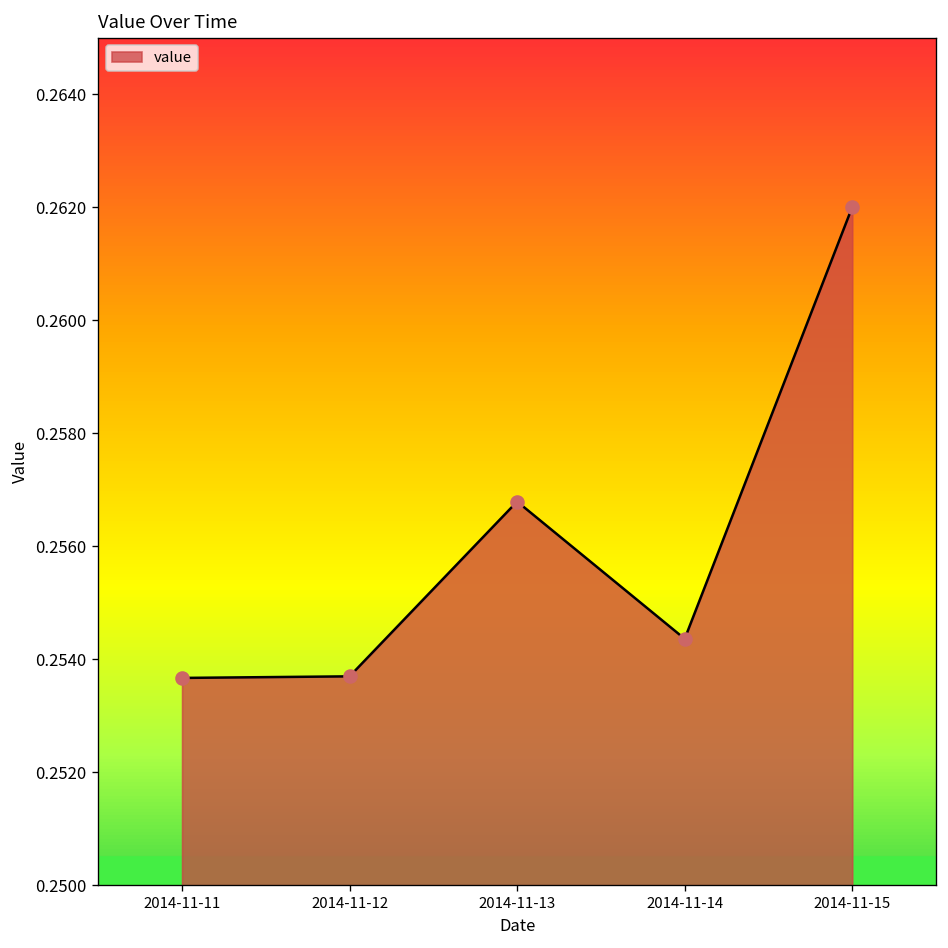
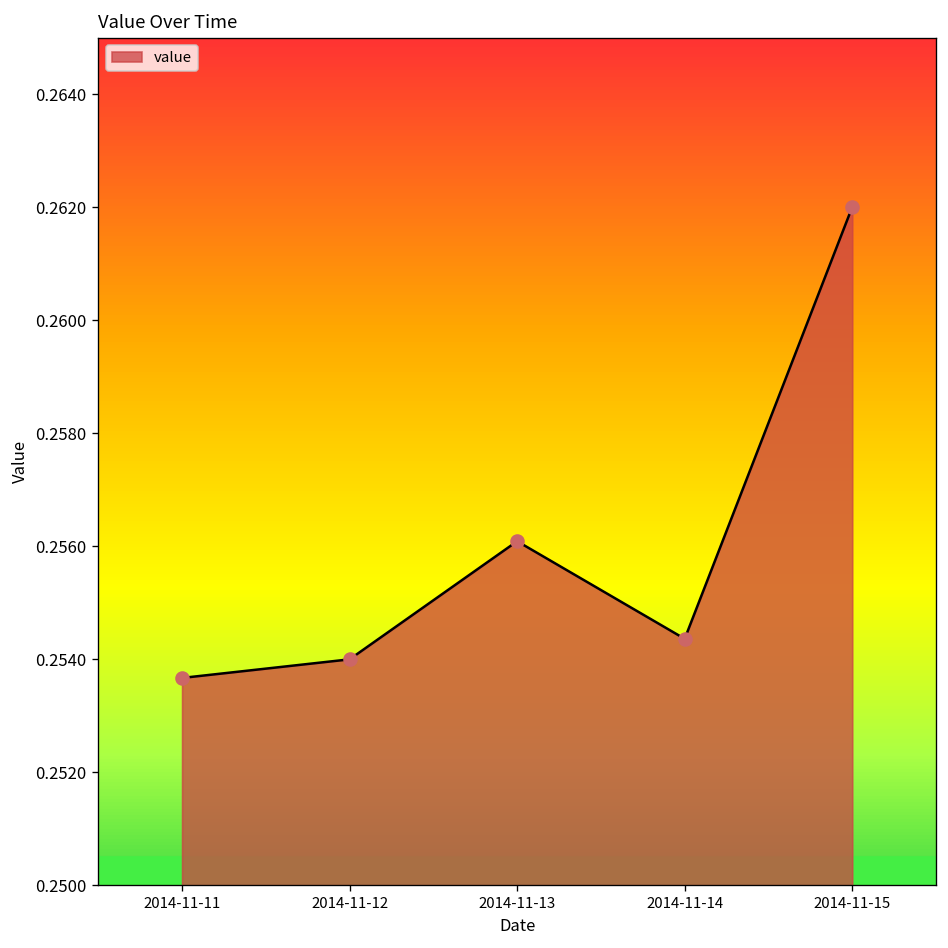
  {
    "2014-11-11": 0.2537,
-   "2014-11-12": 0.2537,
-   "2014-11-13": 0.2568,
+   "2014-11-12": 0.2540,
+   "2014-11-13": 0.2561,
    "2014-11-14": 0.2544,
    "2014-11-15": 0.2620
  }
